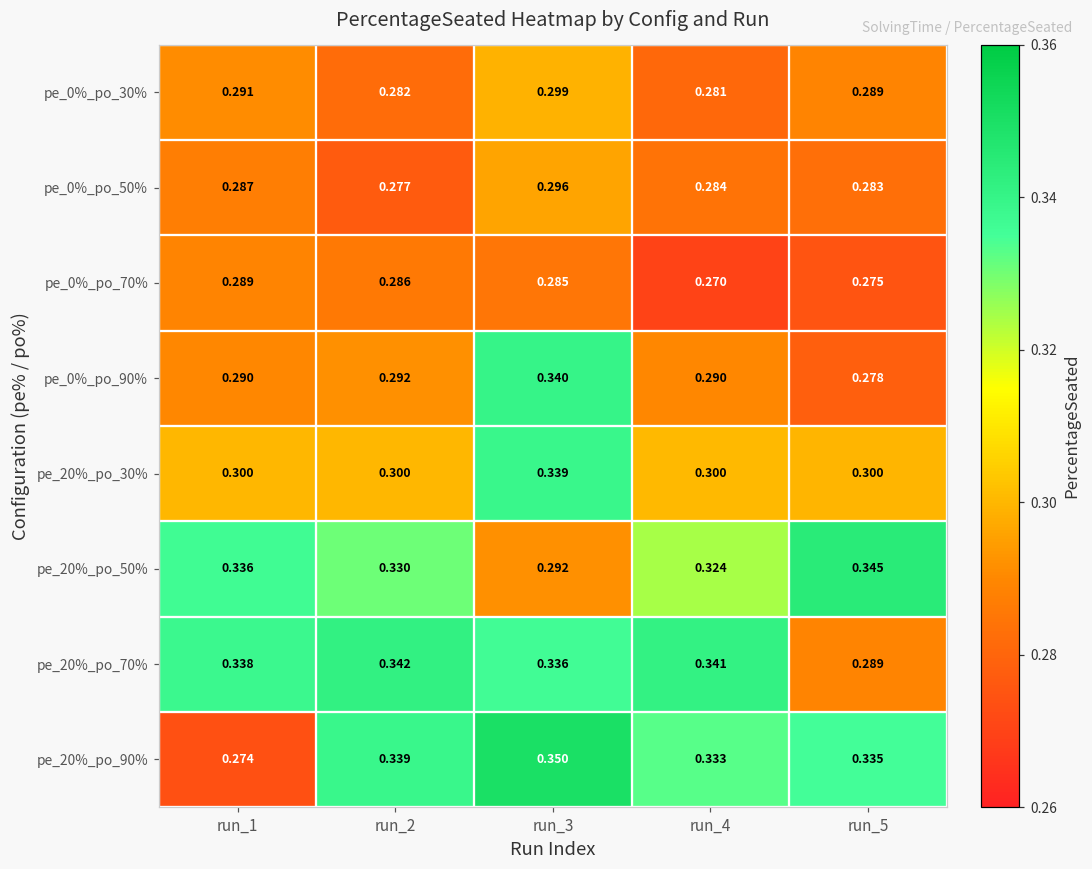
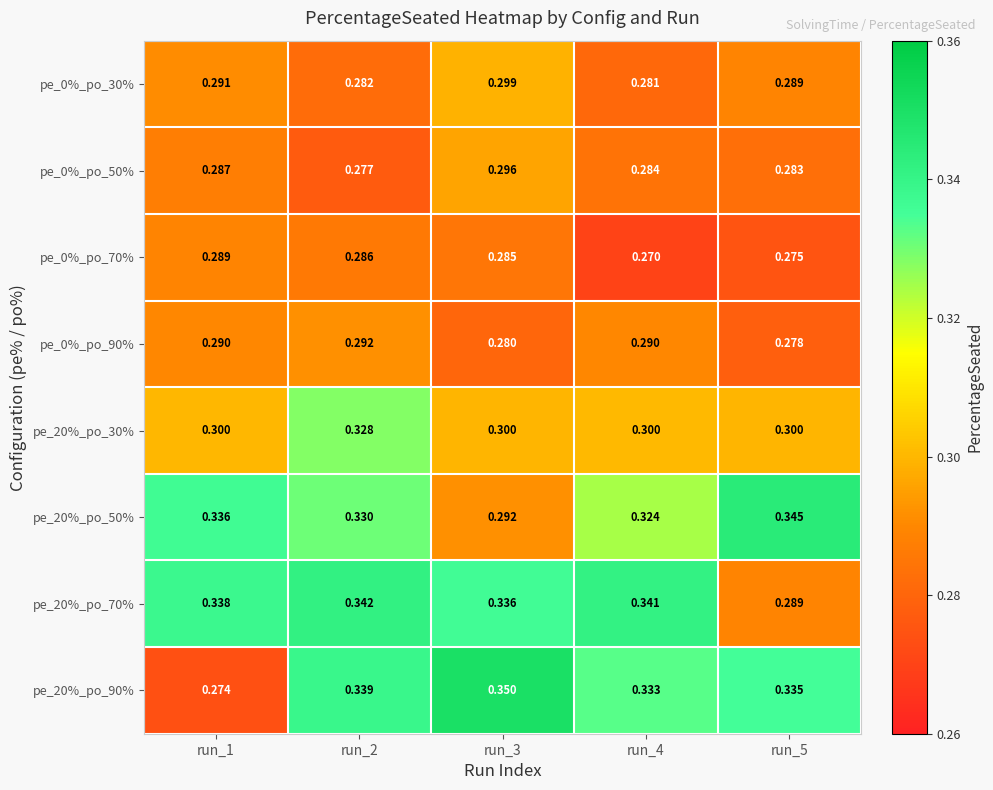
  {
    "pe_0%_po_30%": {
      "run_1": 0.291,
      "run_2": 0.282,
      "run_3": 0.299,
      "run_4": 0.281,
      "run_5": 0.289
    },
    "pe_0%_po_50%": {
      "run_1": 0.287,
      "run_2": 0.277,
      "run_3": 0.296,
      "run_4": 0.284,
      "run_5": 0.283
    },
    "pe_0%_po_70%": {
      "run_1": 0.289,
      "run_2": 0.286,
      "run_3": 0.285,
      "run_4": 0.270,
      "run_5": 0.275
    },
    "pe_0%_po_90%": {
      "run_1": 0.290,
      "run_2": 0.292,
-     "run_3": 0.340,
+     "run_3": 0.280,
      "run_4": 0.290,
      "run_5": 0.278
    },
    "pe_20%_po_30%": {
      "run_1": 0.300,
-     "run_2": 0.300,
-     "run_3": 0.339,
+     "run_2": 0.328,
+     "run_3": 0.300,
      "run_4": 0.300,
      "run_5": 0.300
    },
    "pe_20%_po_50%": {
      "run_1": 0.336,
      "run_2": 0.330,
      "run_3": 0.292,
      "run_4": 0.324,
      "run_5": 0.345
    },
    "pe_20%_po_70%": {
      "run_1": 0.338,
      "run_2": 0.342,
      "run_3": 0.336,
      "run_4": 0.341,
      "run_5": 0.289
    },
    "pe_20%_po_90%": {
      "run_1": 0.274,
      "run_2": 0.339,
      "run_3": 0.350,
      "run_4": 0.333,
      "run_5": 0.335
    }
  }
